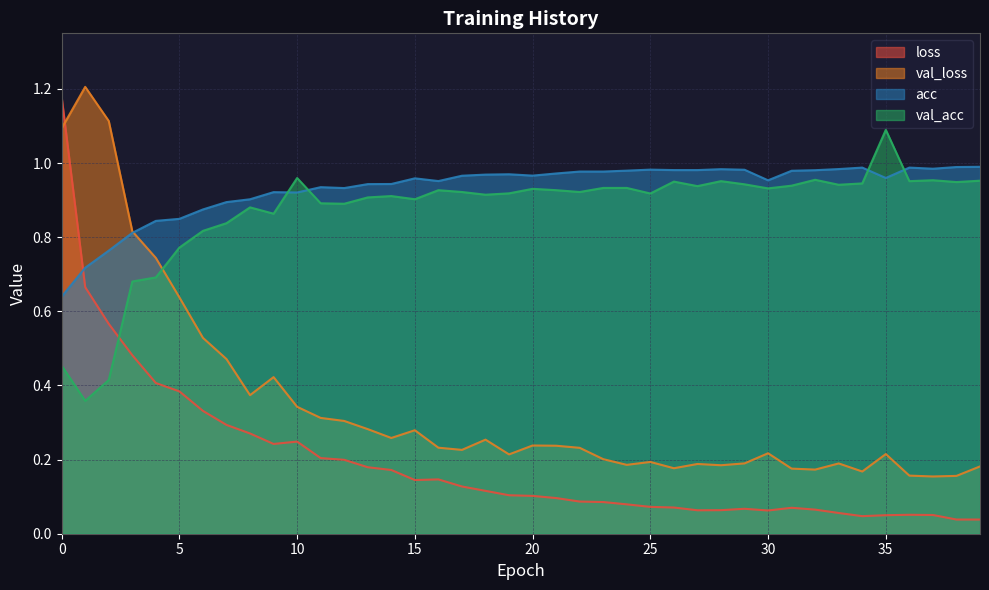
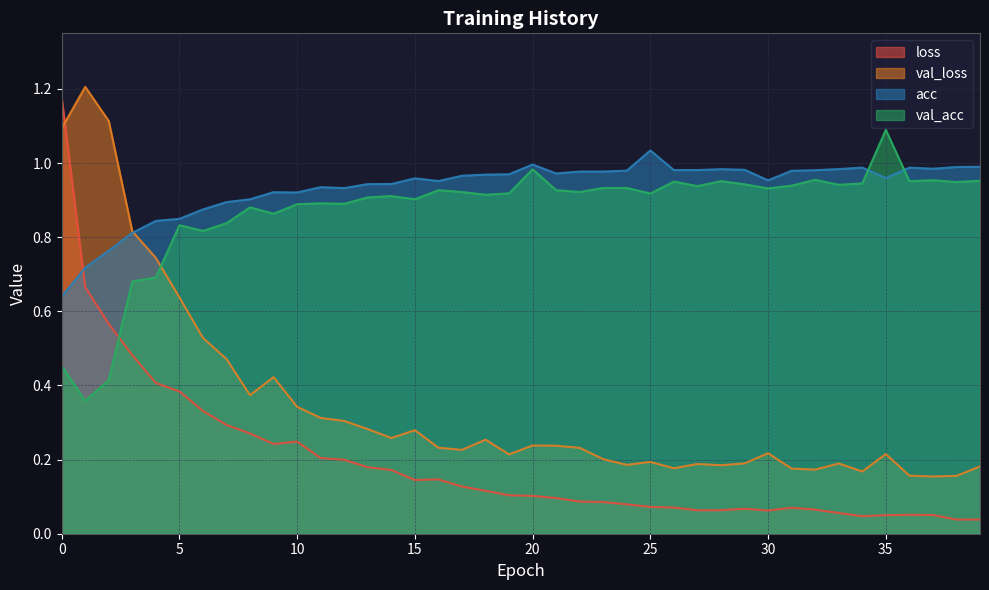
  {
    "acc": {
      "0": 0.64,
      "5": 0.85,
      "10": 0.92,
      "15": 0.96,
-     "20": 0.97,
-     "25": 0.98,
+     "20": 1.00,
+     "25": 1.03,
      "30": 0.95,
      "35": 0.96
    },
    "val_acc": {
      "0": 0.45,
-     "5": 0.77,
-     "10": 0.96,
+     "5": 0.83,
+     "10": 0.89,
      "15": 0.90,
-     "20": 0.93,
+     "20": 0.98,
      "25": 0.92,
      "30": 0.93,
      "35": 1.09
    }
  }
